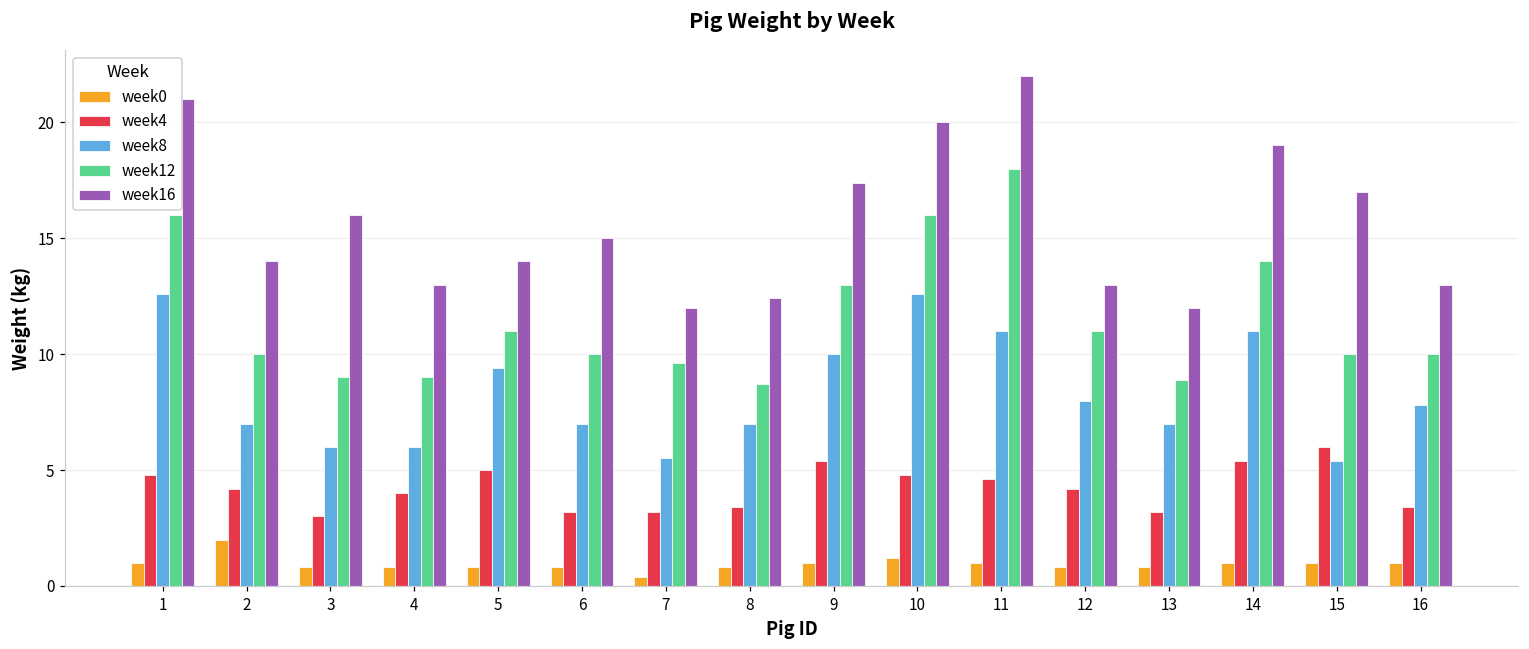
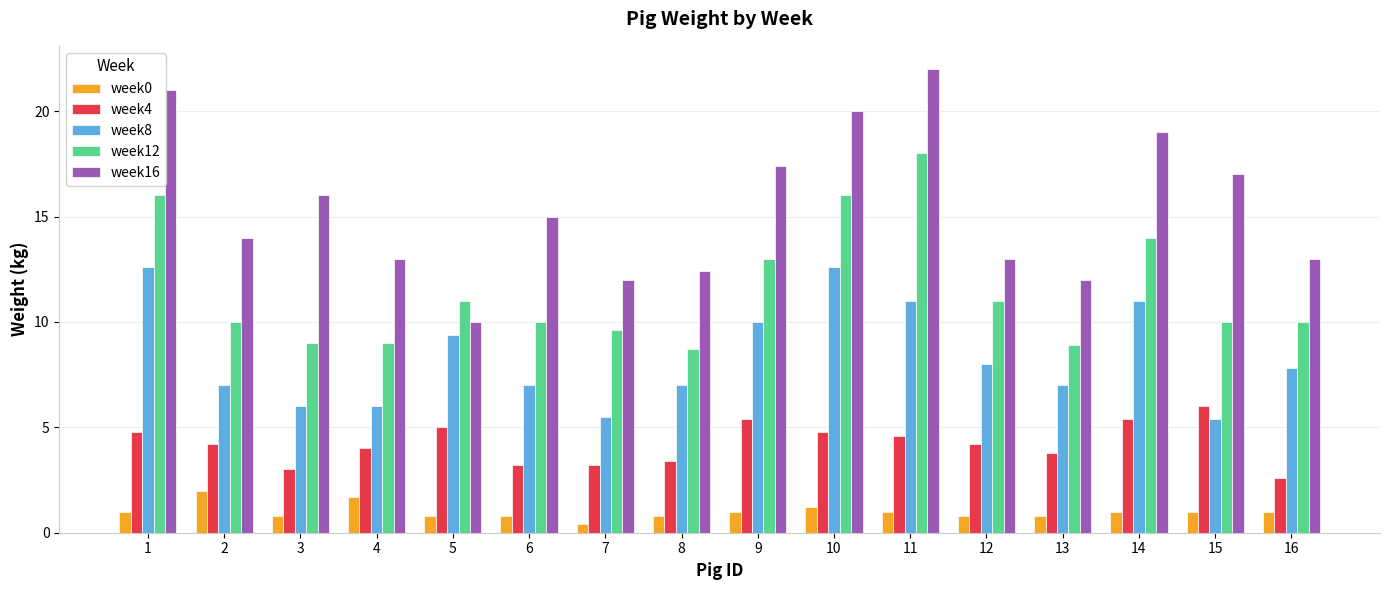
  {
    "week0": {
      "1": 1.0,
      "2": 2.0,
      "3": 0.8,
-     "4": 0.8,
+     "4": 1.7,
      "5": 0.8,
      "6": 0.8,
      "7": 0.4,
      "8": 0.8,
      "9": 1.0,
      "10": 1.2,
      "11": 1.0,
      "12": 0.8,
      "13": 0.8,
      "14": 1.0,
      "15": 1.0,
      "16": 1.0
    },
    "week4": {
      "1": 4.8,
      "2": 4.2,
      "3": 3.0,
      "4": 4.0,
      "5": 5.0,
      "6": 3.2,
      "7": 3.2,
      "8": 3.4,
      "9": 5.4,
      "10": 4.8,
      "11": 4.6,
      "12": 4.2,
-     "13": 3.2,
+     "13": 3.8,
      "14": 5.4,
      "15": 6.0,
-     "16": 3.4
+     "16": 2.6
    },
    "week8": {
      "1": 12.6,
      "2": 7.0,
      "3": 6.0,
      "4": 6.0,
      "5": 9.4,
      "6": 7.0,
      "7": 5.5,
      "8": 7.0,
      "9": 10.0,
      "10": 12.6,
      "11": 11.0,
      "12": 8.0,
      "13": 7.0,
      "14": 11.0,
      "15": 5.4,
      "16": 7.8
    },
    "week12": {
      "1": 16.0,
      "2": 10.0,
      "3": 9.0,
      "4": 9.0,
      "5": 11.0,
      "6": 10.0,
      "7": 9.6,
      "8": 8.7,
      "9": 13.0,
      "10": 16.0,
      "11": 18.0,
      "12": 11.0,
      "13": 8.9,
      "14": 14.0,
      "15": 10.0,
      "16": 10.0
    },
    "week16": {
      "1": 21,
      "2": 14,
      "3": 16,
      "4": 13,
-     "5": 14,
+     "5": 10,
      "6": 15,
      "7": 12,
      "8": 12.4,
      "9": 17.4,
      "10": 20,
      "11": 22,
      "12": 13,
      "13": 12,
      "14": 19,
      "15": 17,
      "16": 13
    }
  }
